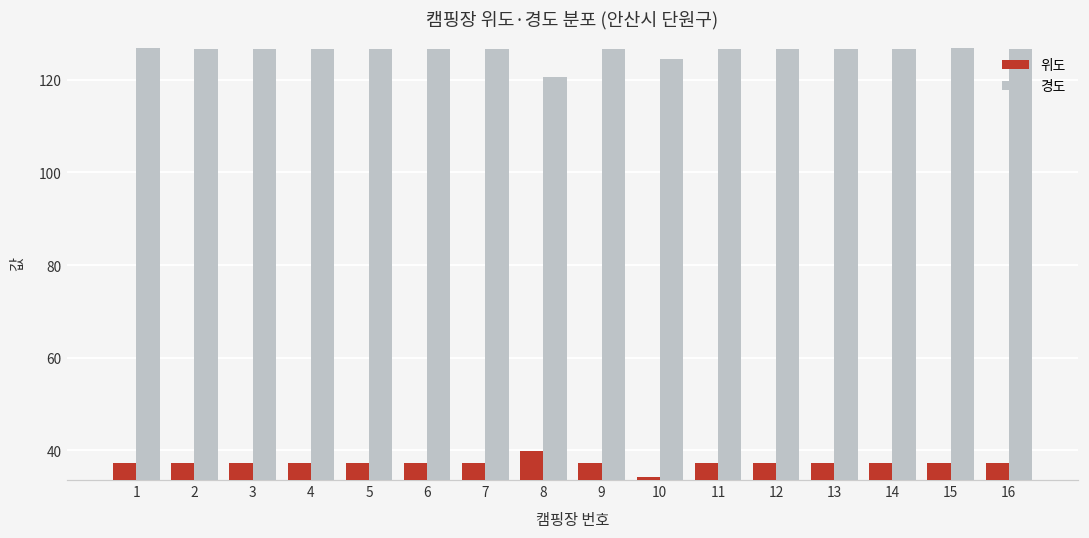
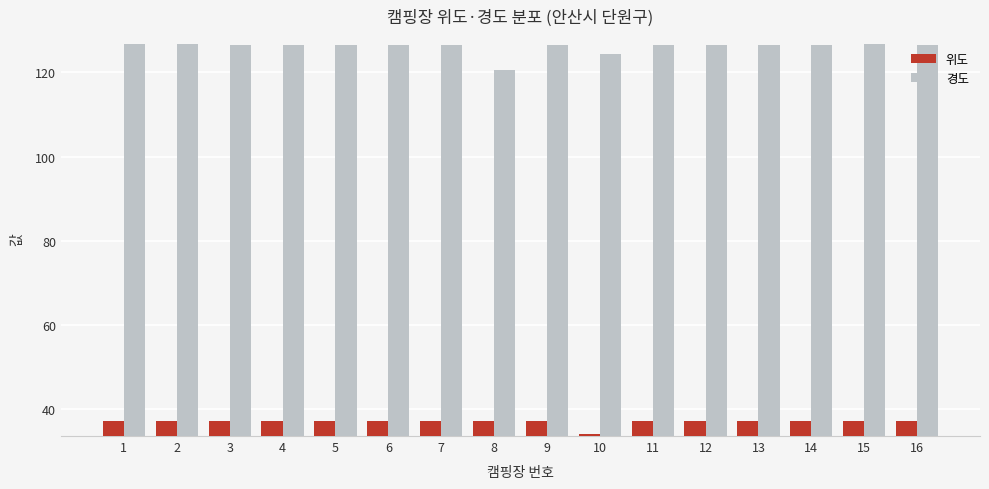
  {
    "위도": {
      "1": 37,
      "2": 37,
      "3": 37,
      "4": 37,
      "5": 37,
      "6": 37,
      "7": 37,
-     "8": 40,
+     "8": 37,
      "9": 37,
      "10": 34,
      "11": 37,
      "12": 37,
      "13": 37,
      "14": 37,
      "15": 37,
      "16": 37
    },
    "경도": {
      "1": 127,
      "2": 127,
      "3": 127,
      "4": 127,
      "5": 127,
      "6": 127,
      "7": 127,
      "8": 121,
      "9": 127,
      "10": 124,
      "11": 127,
      "12": 127,
      "13": 127,
      "14": 127,
      "15": 127,
      "16": 127
    }
  }
